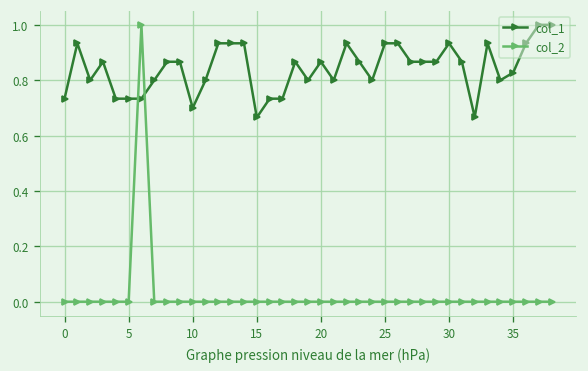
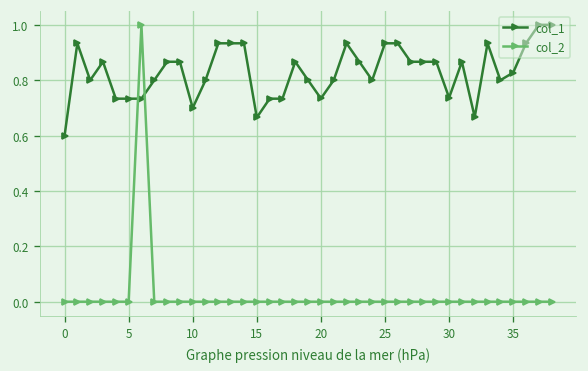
  {
    "col_1": {
-     "0": 0.73,
+     "0": 0.60,
      "5": 0.73,
      "10": 0.70,
      "15": 0.67,
-     "20": 0.87,
+     "20": 0.73,
      "25": 0.93,
-     "30": 0.93,
+     "30": 0.74,
      "35": 0.83
    },
    "col_2": {
      "0": 0.00,
      "5": 0.00,
      "10": 0.00,
      "15": 0.00,
      "20": 0.00,
      "25": 0.00,
      "30": 0.00,
      "35": 0.00
    }
  }
